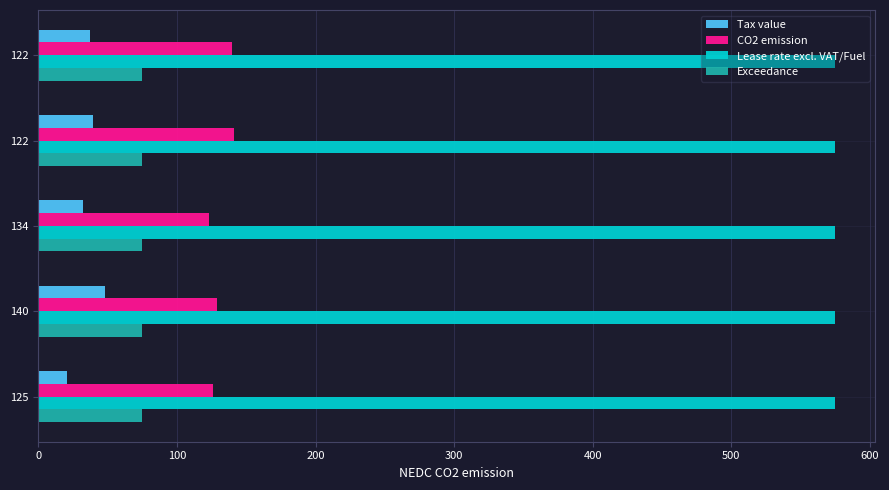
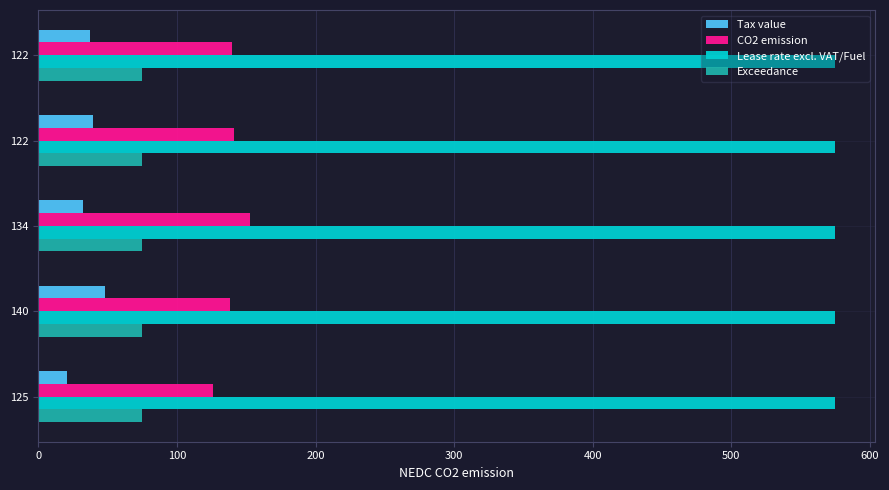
  {
    "Tax value": {
      "134": 33,
      "140": 48,
      "125": 21
    },
    "CO2 emission": {
-     "134": 123,
-     "140": 129,
+     "134": 153,
+     "140": 138,
      "125": 126
    }
  }
